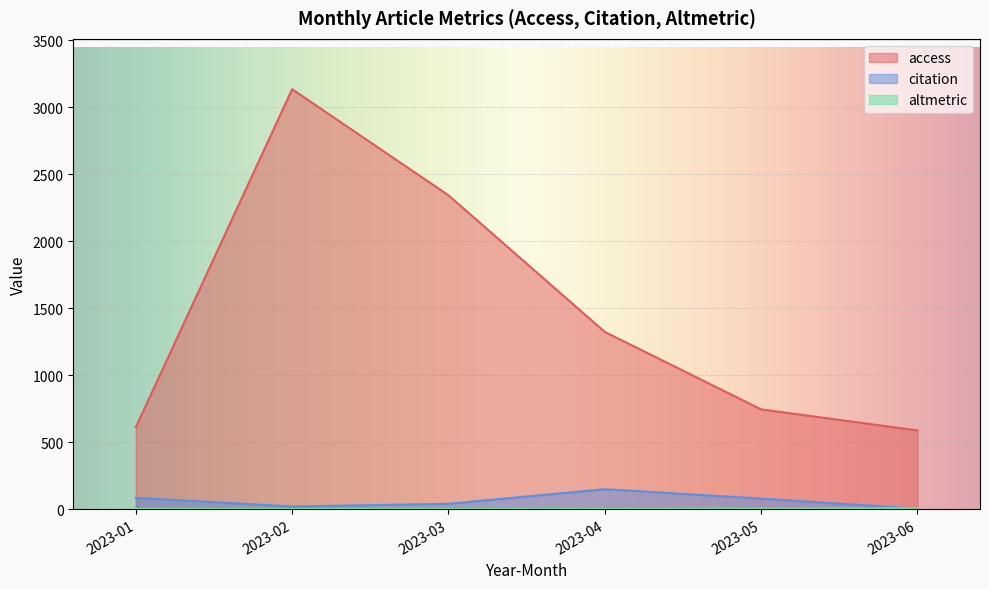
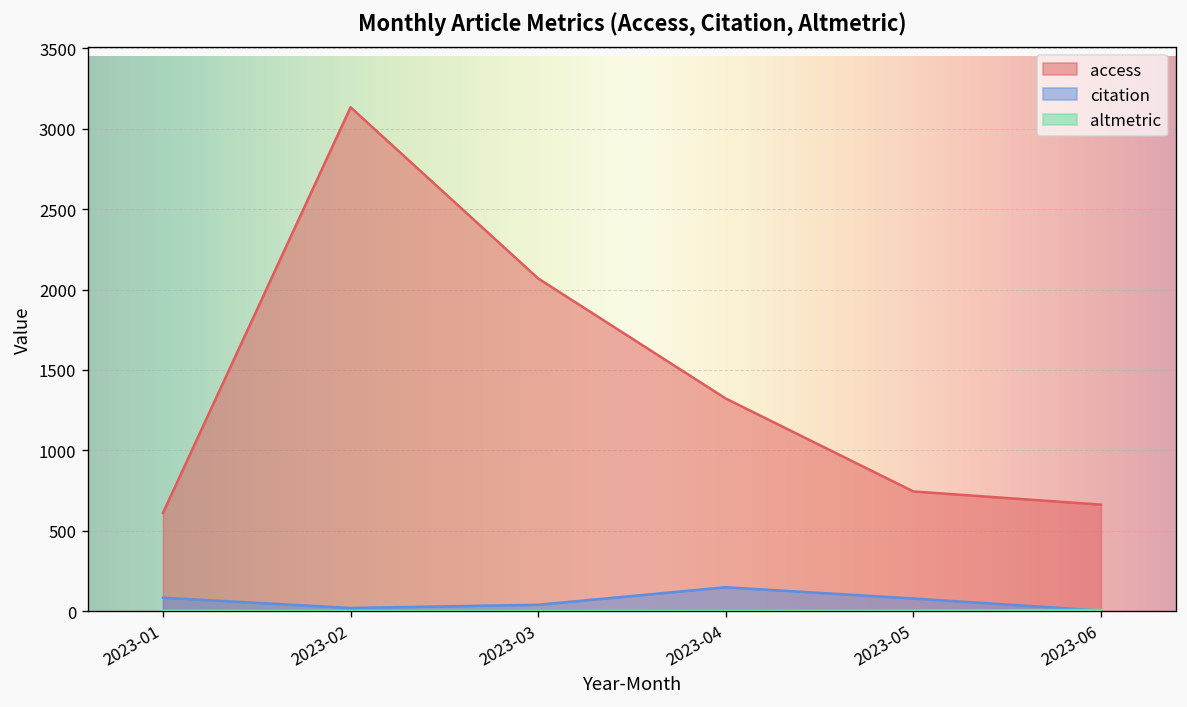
  {
    "access": {
      "2023-01": 610,
      "2023-02": 3130,
-     "2023-03": 2340,
+     "2023-03": 2070,
      "2023-04": 1320,
      "2023-05": 740,
-     "2023-06": 590
+     "2023-06": 660
    },
    "citation": {
      "2023-01": 80,
      "2023-03": 40,
      "2023-04": 150,
      "2023-05": 80
    },
    "altmetric": {
      "2023-01": 0,
      "2023-03": 0,
      "2023-04": 0,
      "2023-05": 0
    }
  }
